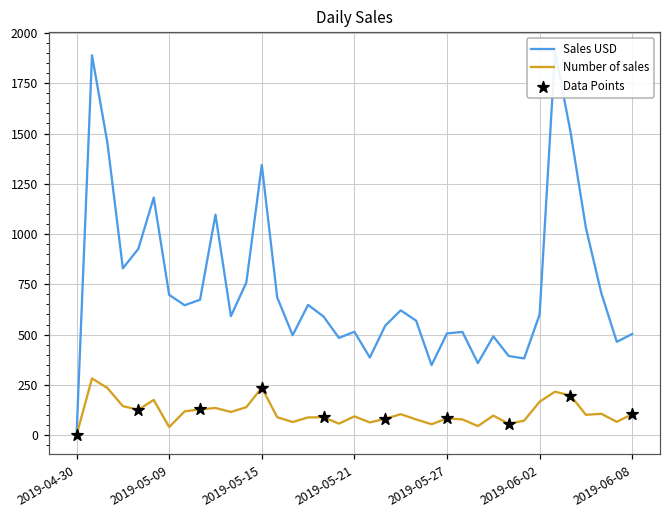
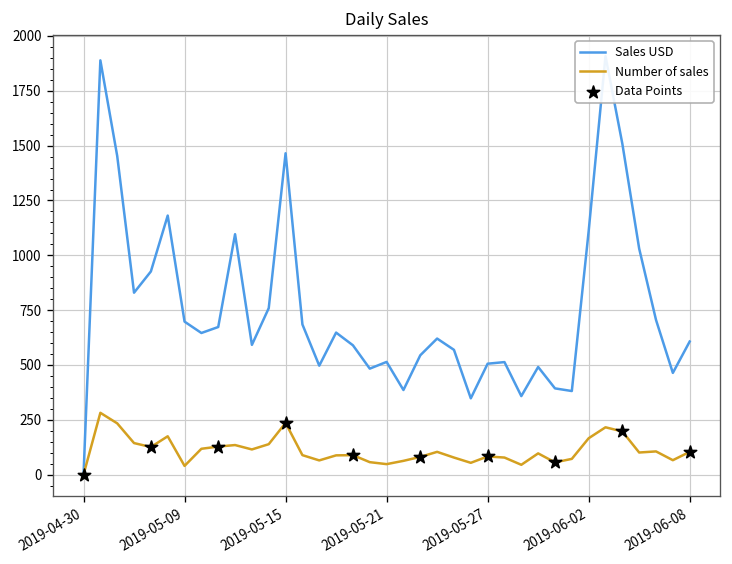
  {
    "Sales USD": {
      "2019-05-09": 700,
-     "2019-05-15": 1340,
+     "2019-05-15": 1470,
      "2019-05-21": 510,
      "2019-05-27": 510,
-     "2019-06-02": 600,
-     "2019-06-08": 500
+     "2019-06-02": 1110,
+     "2019-06-08": 610
    },
    "Number of sales": {
      "2019-05-09": 40,
-     "2019-05-21": 90,
+     "2019-05-21": 50,
      "2019-06-02": 170
    }
  }
